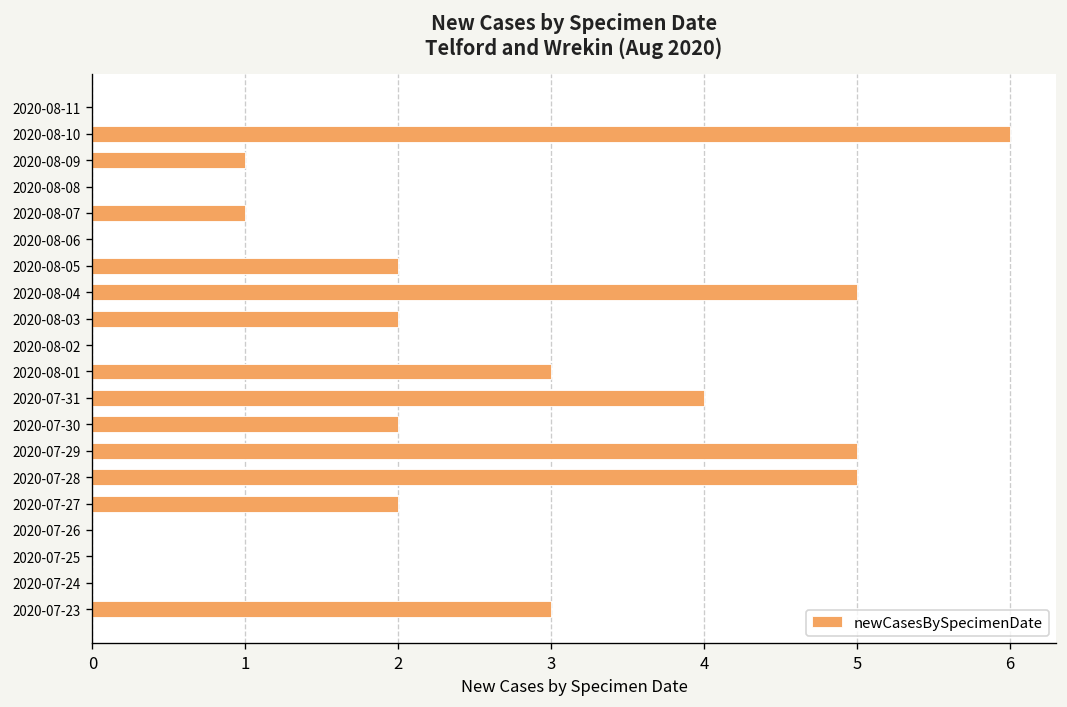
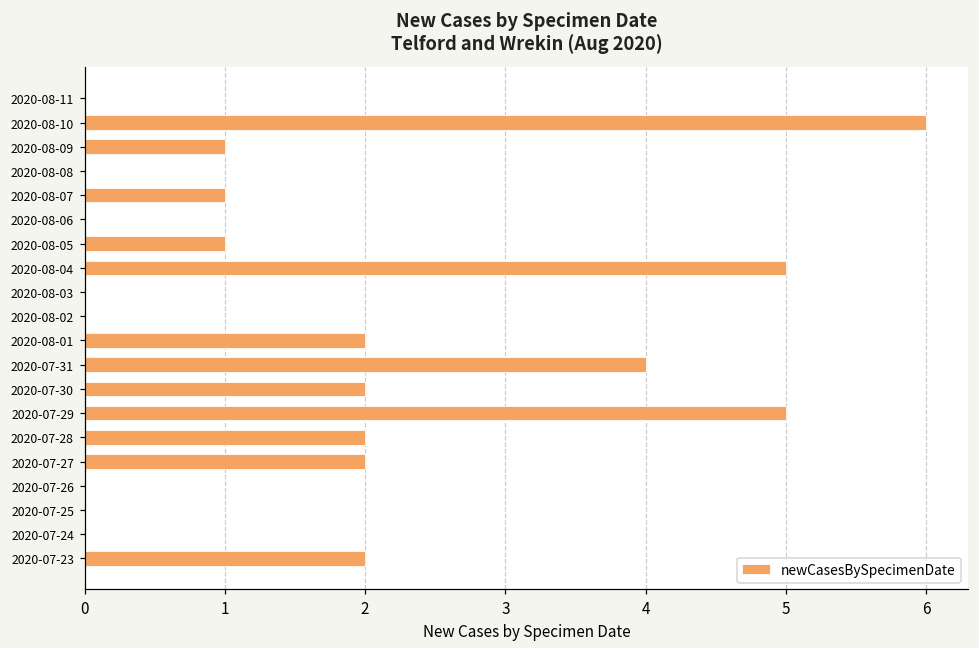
  {
    "2020-08-11": 0,
    "2020-08-10": 6,
    "2020-08-09": 1,
    "2020-08-08": 0,
    "2020-08-07": 1,
    "2020-08-06": 0,
-   "2020-08-05": 2,
+   "2020-08-05": 1,
    "2020-08-04": 5,
-   "2020-08-03": 2,
+   "2020-08-03": 0,
    "2020-08-02": 0,
-   "2020-08-01": 3,
+   "2020-08-01": 2,
    "2020-07-31": 4,
    "2020-07-30": 2,
    "2020-07-29": 5,
-   "2020-07-28": 5,
+   "2020-07-28": 2,
    "2020-07-27": 2,
    "2020-07-26": 0,
    "2020-07-25": 0,
    "2020-07-24": 0,
-   "2020-07-23": 3
+   "2020-07-23": 2
  }
